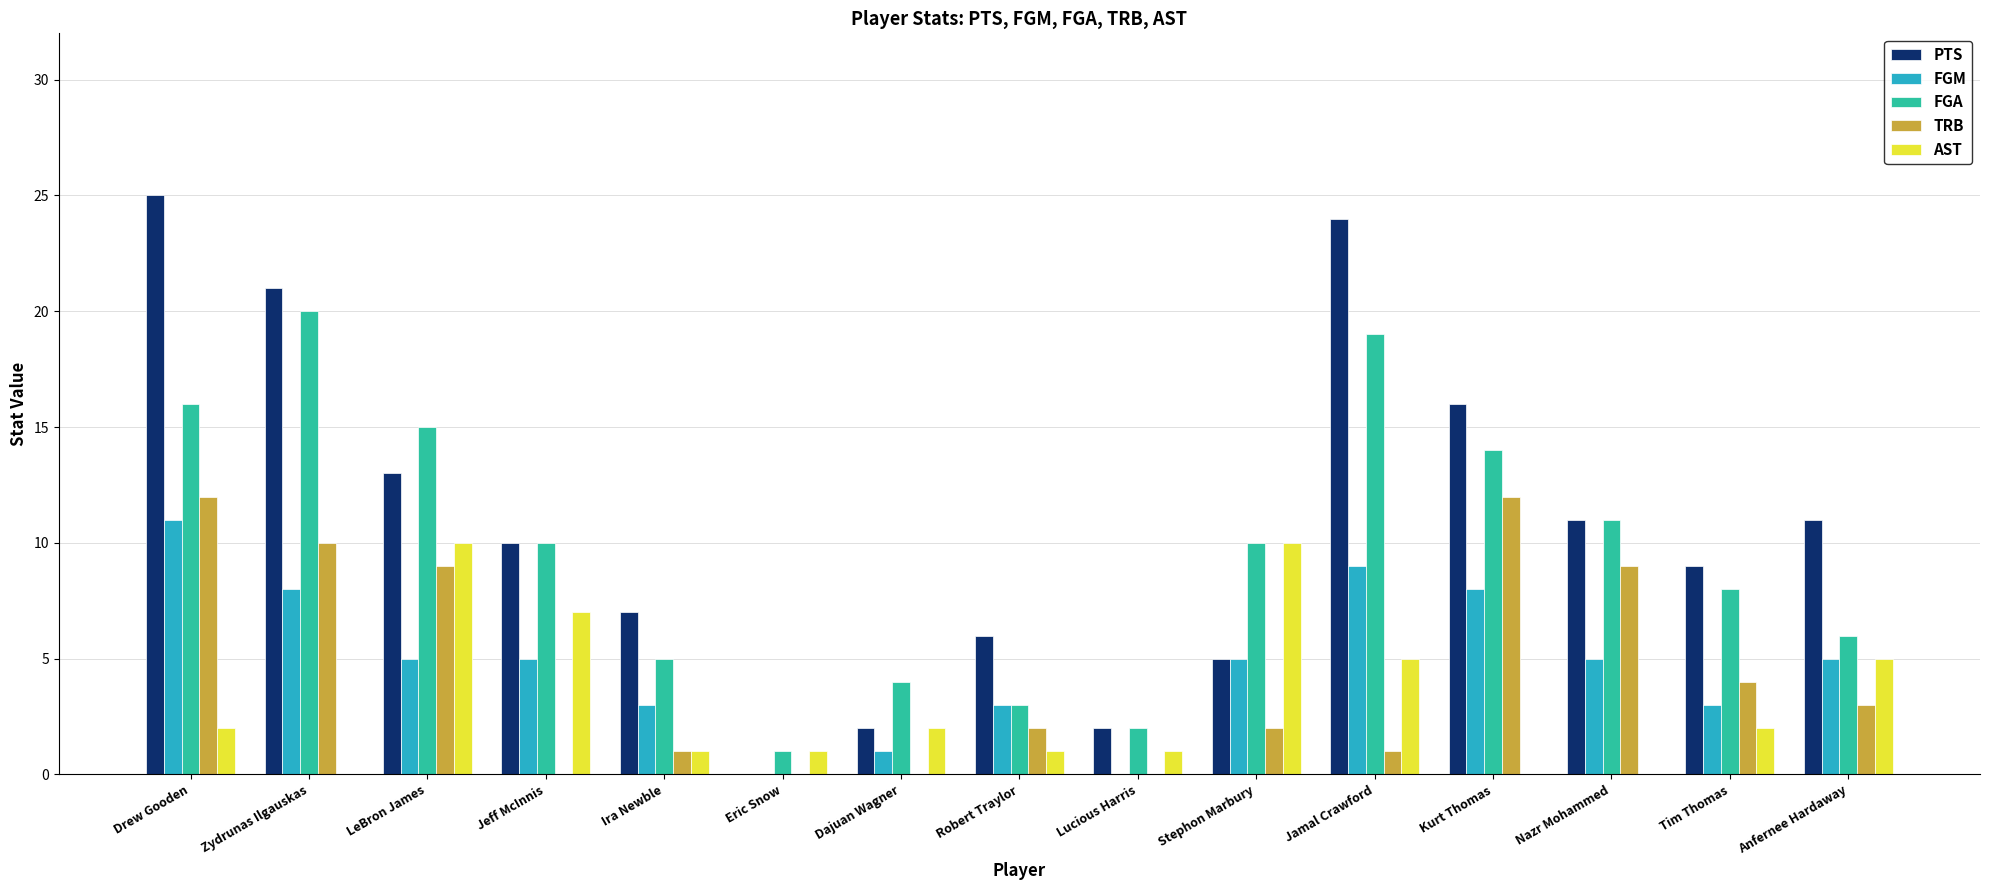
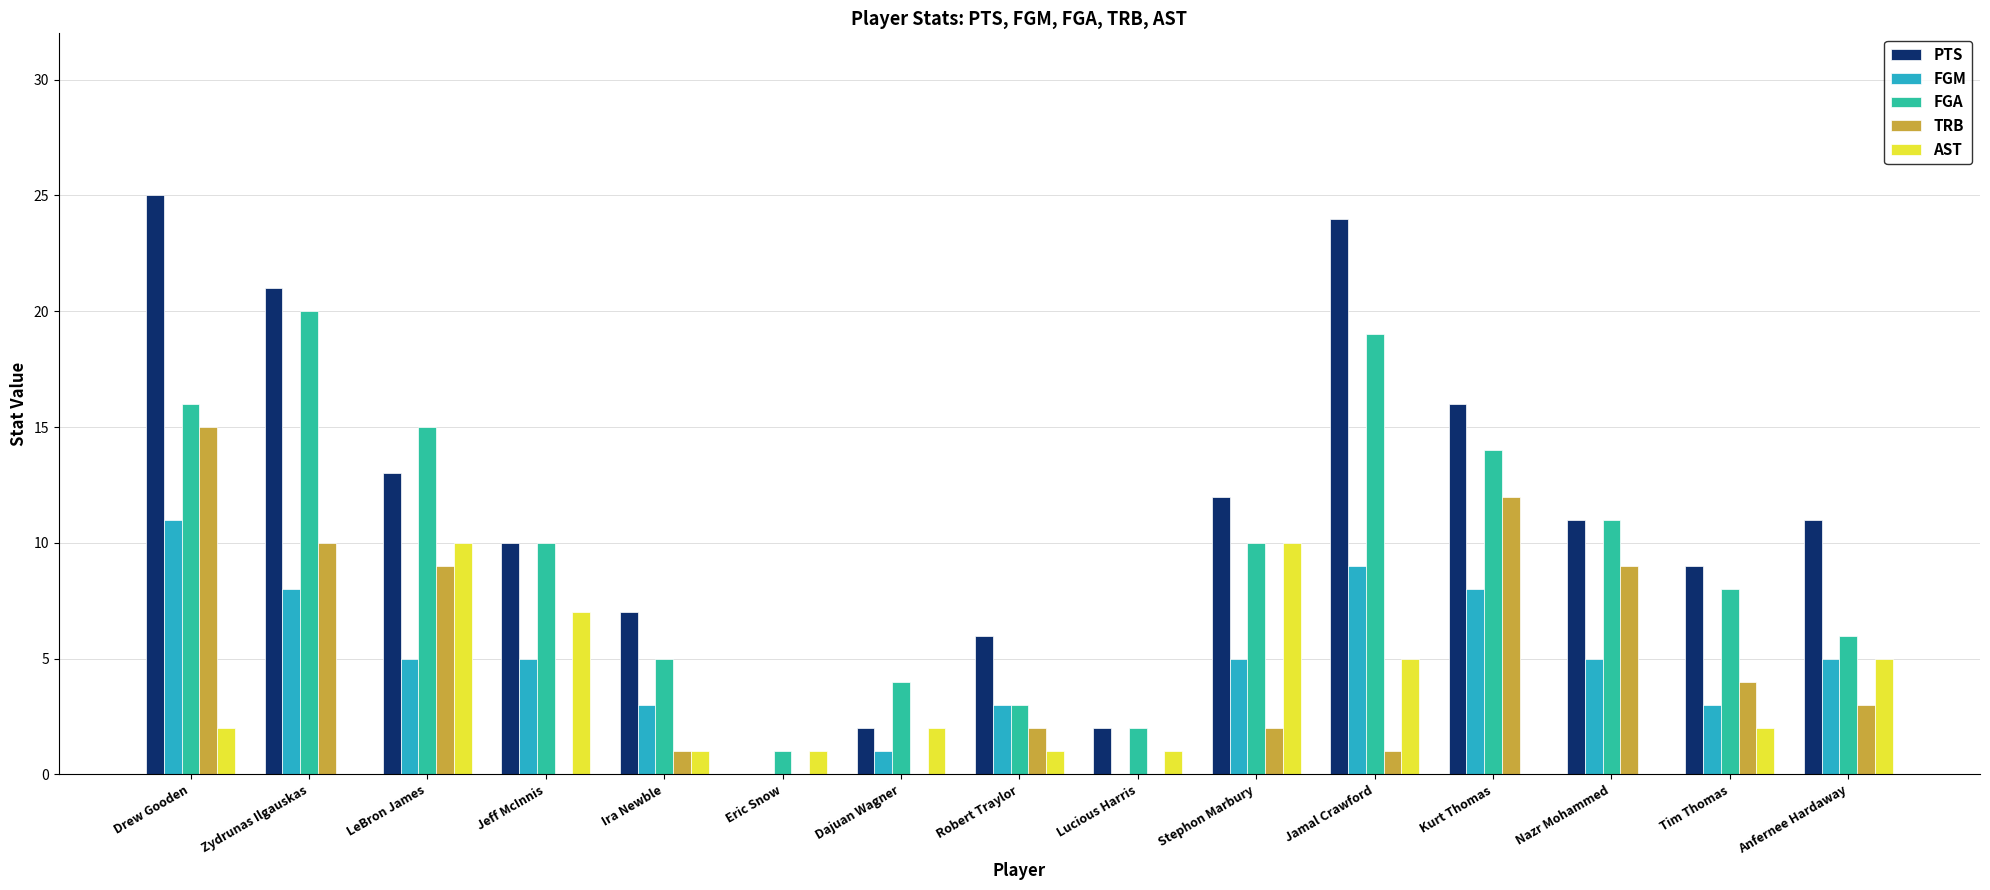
  {
    "PTS": {
      "Drew Gooden": 25,
      "Zydrunas Ilgauskas": 21,
      "LeBron James": 13,
      "Jeff McInnis": 10,
      "Ira Newble": 7,
      "Eric Snow": 0,
      "Dajuan Wagner": 2,
      "Robert Traylor": 6,
      "Lucious Harris": 2,
-     "Stephon Marbury": 5,
+     "Stephon Marbury": 12,
      "Jamal Crawford": 24,
      "Kurt Thomas": 16,
      "Nazr Mohammed": 11,
      "Tim Thomas": 9,
      "Anfernee Hardaway": 11
    },
    "TRB": {
-     "Drew Gooden": 12,
+     "Drew Gooden": 15,
      "Zydrunas Ilgauskas": 10,
      "LeBron James": 9,
      "Jeff McInnis": 0,
      "Ira Newble": 1,
      "Eric Snow": 0,
      "Dajuan Wagner": 0,
      "Robert Traylor": 2,
      "Lucious Harris": 0,
      "Stephon Marbury": 2,
      "Jamal Crawford": 1,
      "Kurt Thomas": 12,
      "Nazr Mohammed": 9,
      "Tim Thomas": 4,
      "Anfernee Hardaway": 3
    },
    "AST": {
      "Drew Gooden": 2,
      "Zydrunas Ilgauskas": 0,
      "LeBron James": 10,
      "Jeff McInnis": 7,
      "Ira Newble": 1,
      "Eric Snow": 1,
      "Dajuan Wagner": 2,
      "Robert Traylor": 1,
      "Lucious Harris": 1,
      "Stephon Marbury": 10,
      "Jamal Crawford": 5,
      "Kurt Thomas": 0,
      "Nazr Mohammed": 0,
      "Tim Thomas": 2,
      "Anfernee Hardaway": 5
    }
  }
